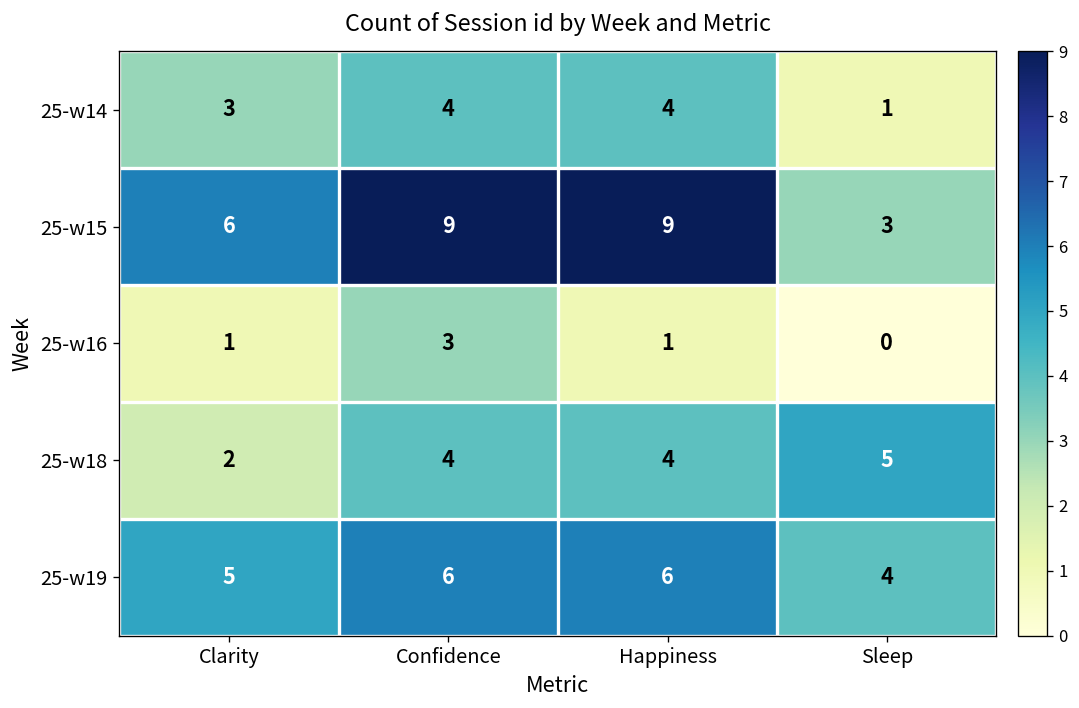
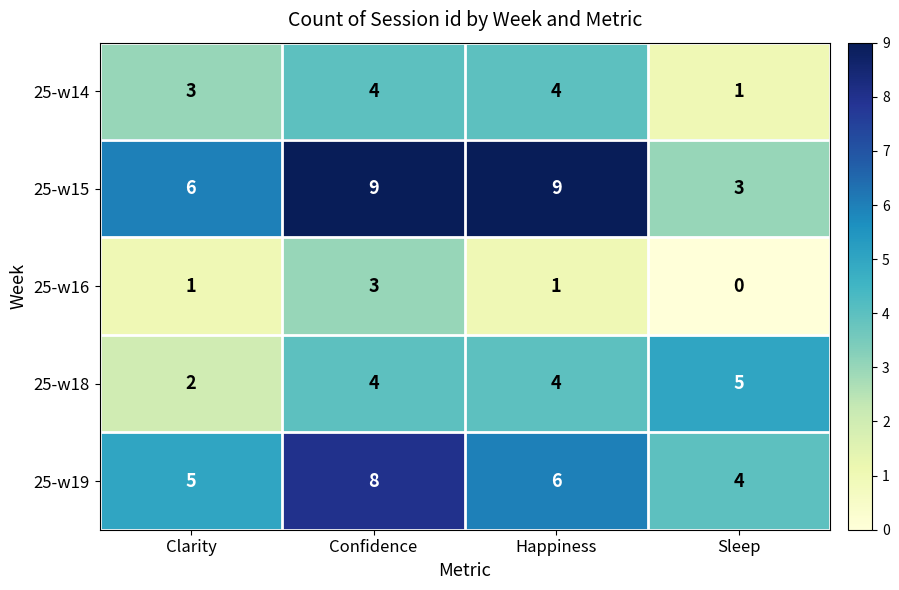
  {
    "25-w14": {
      "Clarity": 3,
      "Confidence": 4,
      "Happiness": 4,
      "Sleep": 1
    },
    "25-w15": {
      "Clarity": 6,
      "Confidence": 9,
      "Happiness": 9,
      "Sleep": 3
    },
    "25-w16": {
      "Clarity": 1,
      "Confidence": 3,
      "Happiness": 1,
      "Sleep": 0
    },
    "25-w18": {
      "Clarity": 2,
      "Confidence": 4,
      "Happiness": 4,
      "Sleep": 5
    },
    "25-w19": {
      "Clarity": 5,
-     "Confidence": 6,
+     "Confidence": 8,
      "Happiness": 6,
      "Sleep": 4
    }
  }
